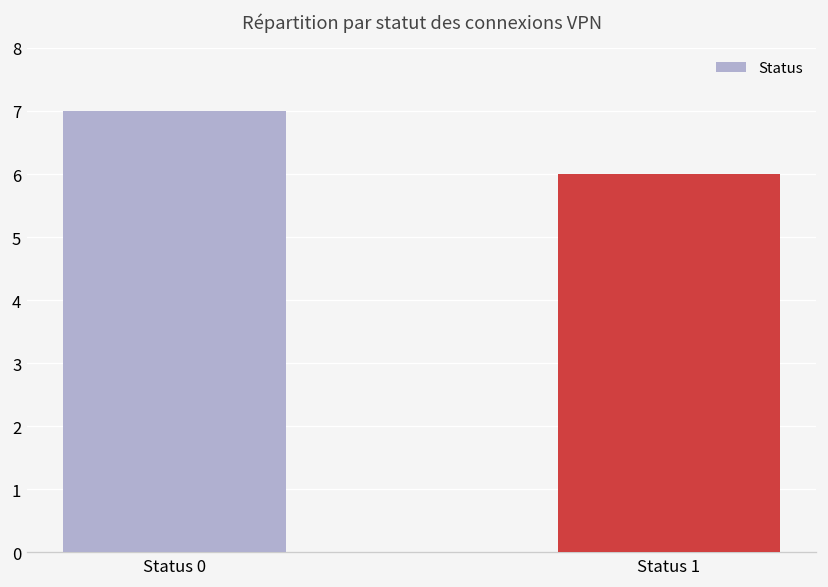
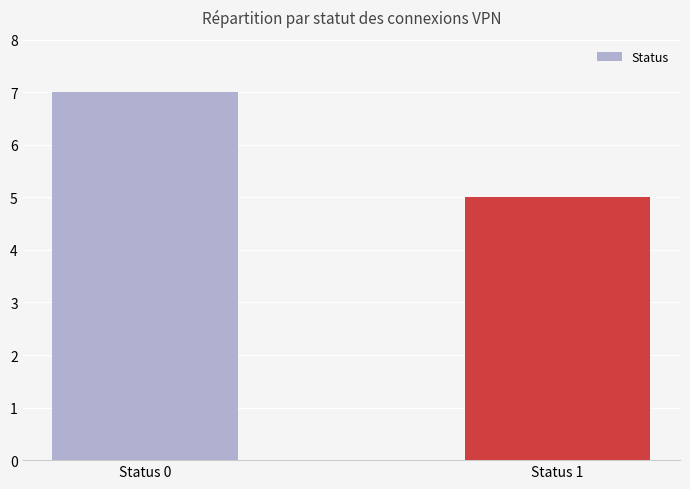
  {
    "Status 0": 7,
-   "Status 1": 6
+   "Status 1": 5
  }
